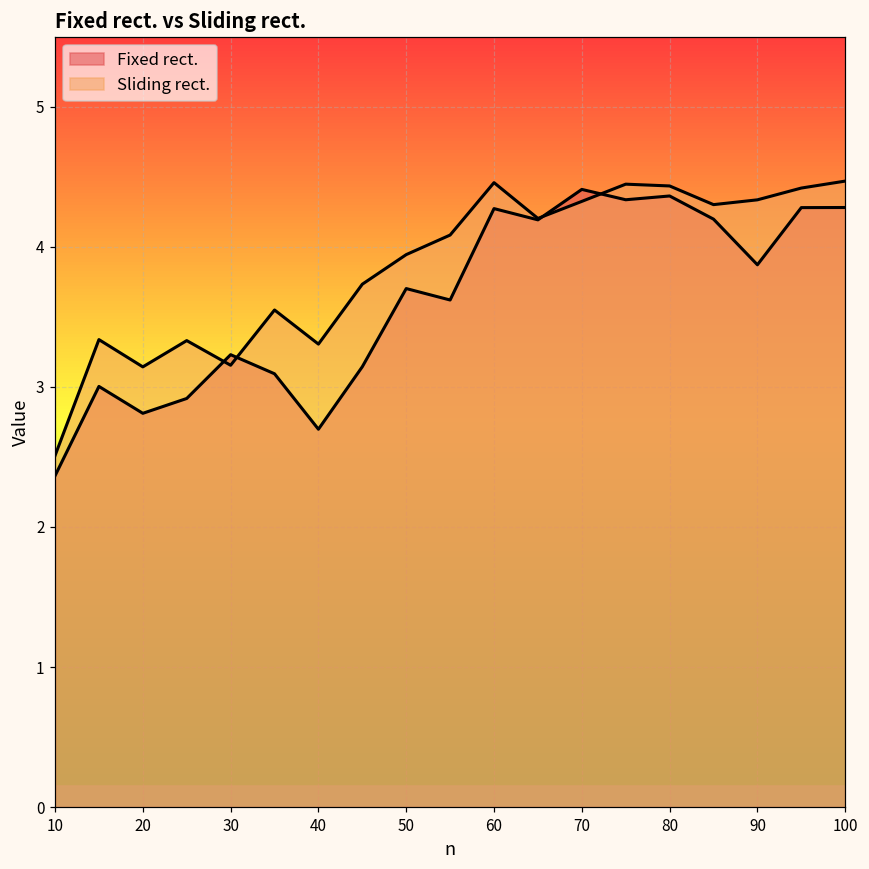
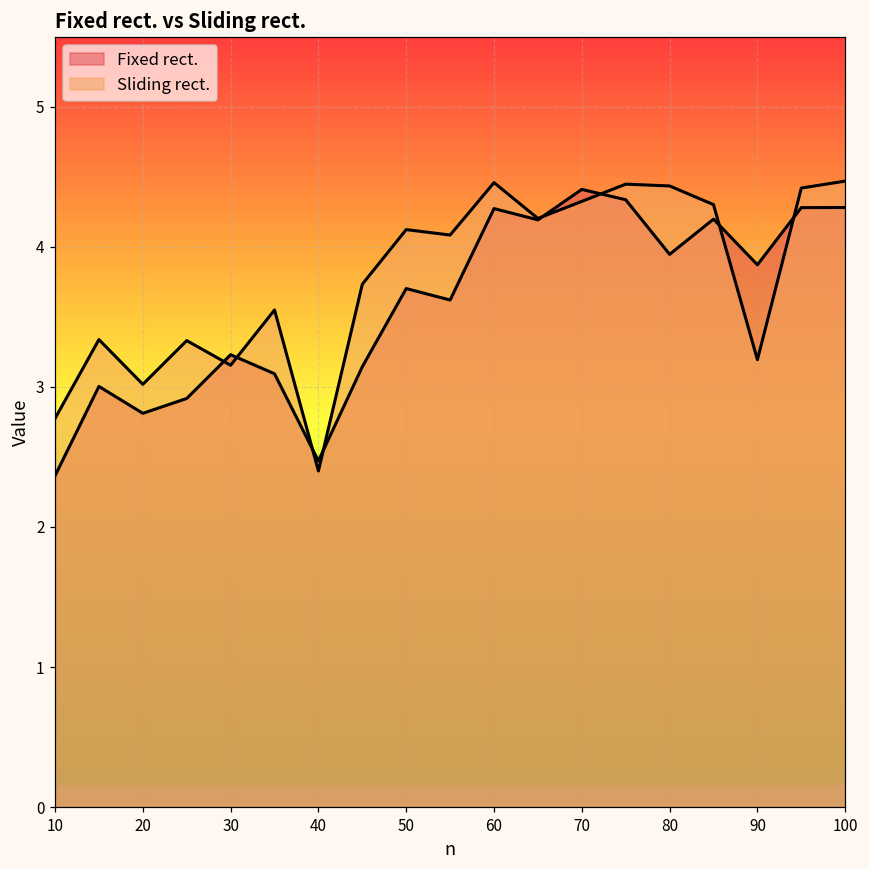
  {
    "Fixed rect.": {
      "10": 2.37,
      "20": 2.81,
      "30": 3.23,
-     "40": 2.70,
+     "40": 2.47,
      "50": 3.70,
      "60": 4.27,
      "70": 4.41,
-     "80": 4.36,
+     "80": 3.95,
      "90": 3.87,
      "100": 4.28
    },
    "Sliding rect.": {
-     "10": 2.51,
-     "20": 3.14,
+     "10": 2.77,
+     "20": 3.02,
      "30": 3.15,
-     "40": 3.31,
-     "50": 3.94,
+     "40": 2.40,
+     "50": 4.12,
      "60": 4.46,
      "70": 4.32,
      "80": 4.43,
-     "90": 4.34,
+     "90": 3.19,
      "100": 4.47
    }
  }
